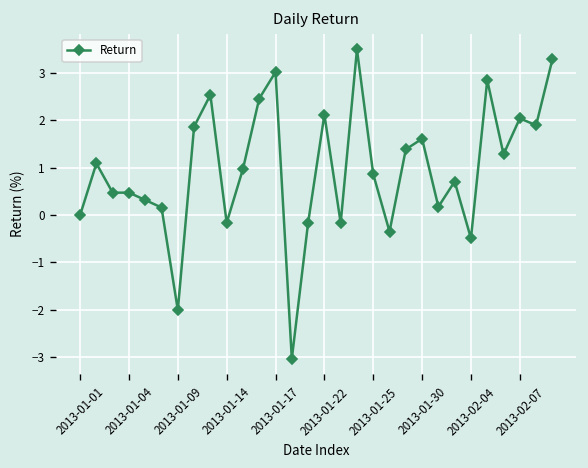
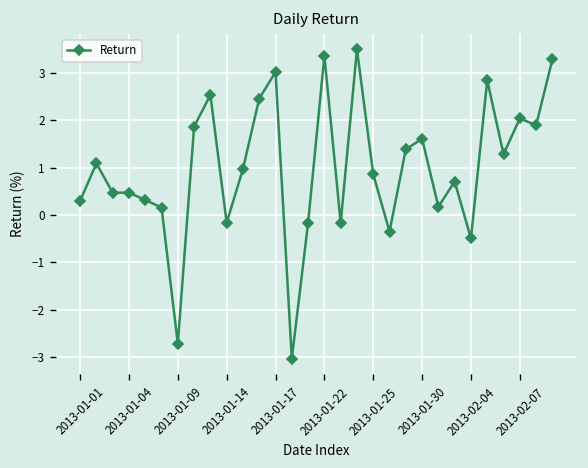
  {
-   "2013-01-01": 0.0,
+   "2013-01-01": 0.3,
    "2013-01-04": 0.5,
-   "2013-01-09": -2.0,
+   "2013-01-09": -2.7,
    "2013-01-14": -0.2,
    "2013-01-17": 3.0,
-   "2013-01-22": 2.1,
+   "2013-01-22": 3.4,
    "2013-01-25": 0.9,
    "2013-01-30": 1.6,
    "2013-02-04": -0.5,
    "2013-02-07": 2.0
  }
